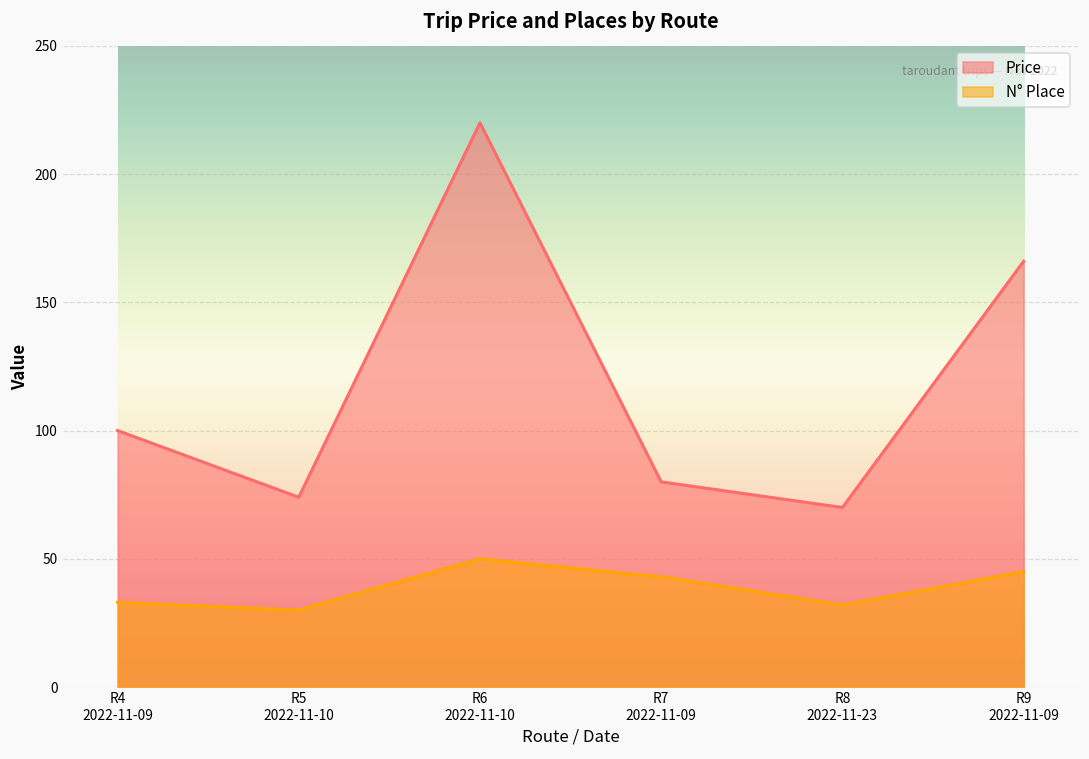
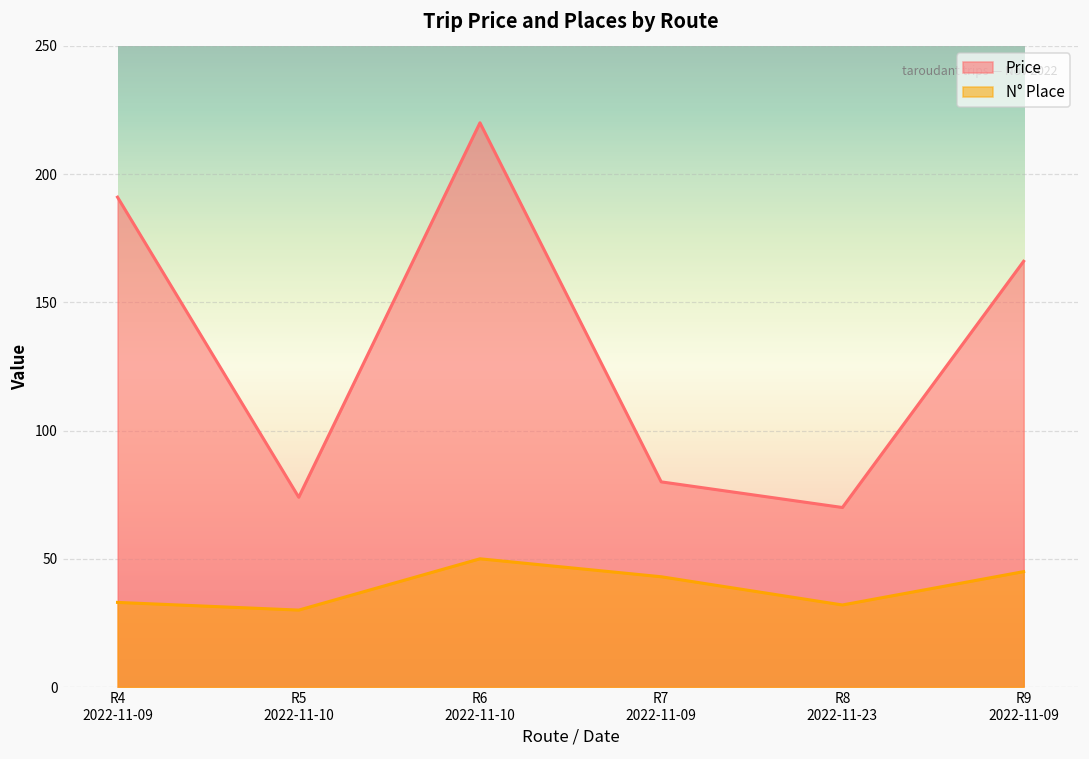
  {
    "Price": {
-     "R4 2022-11-09": 100,
+     "R4 2022-11-09": 191,
      "R5 2022-11-10": 74,
      "R6 2022-11-10": 220,
      "R7 2022-11-09": 80,
      "R8 2022-11-23": 70,
      "R9 2022-11-09": 166
    },
    "N° Place": {
      "R4 2022-11-09": 33,
      "R5 2022-11-10": 30,
      "R6 2022-11-10": 50,
      "R7 2022-11-09": 43,
      "R8 2022-11-23": 32,
      "R9 2022-11-09": 45
    }
  }
